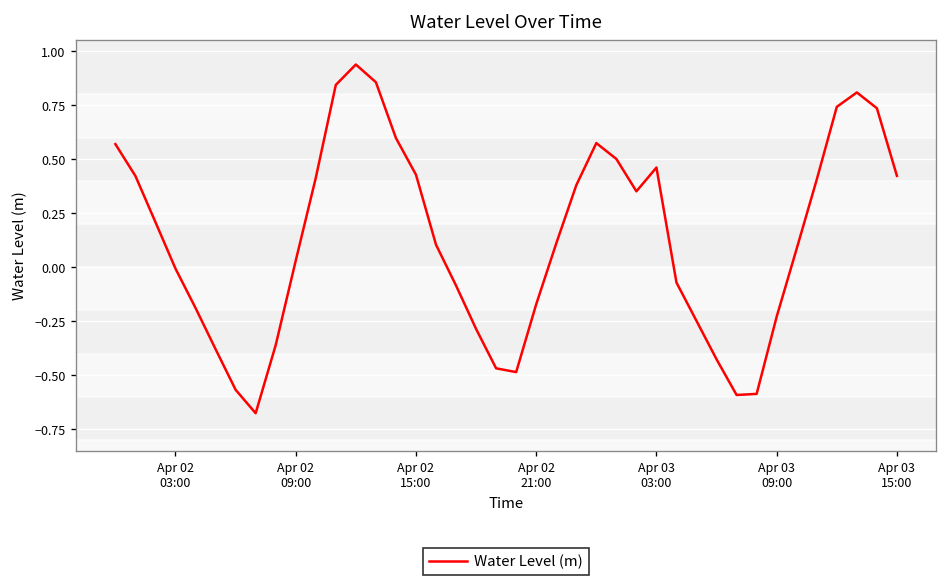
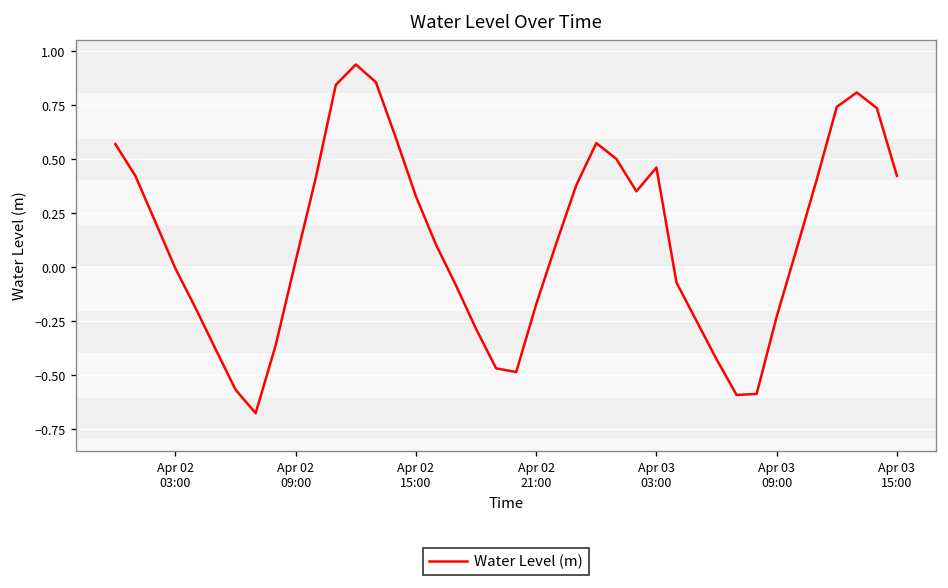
  {
    "Apr 02 03:00": -0.01,
    "Apr 02 09:00": 0.03,
-   "Apr 02 15:00": 0.43,
+   "Apr 02 15:00": 0.33,
    "Apr 02 21:00": -0.17,
    "Apr 03 03:00": 0.46,
    "Apr 03 09:00": -0.23,
    "Apr 03 15:00": 0.42
  }
